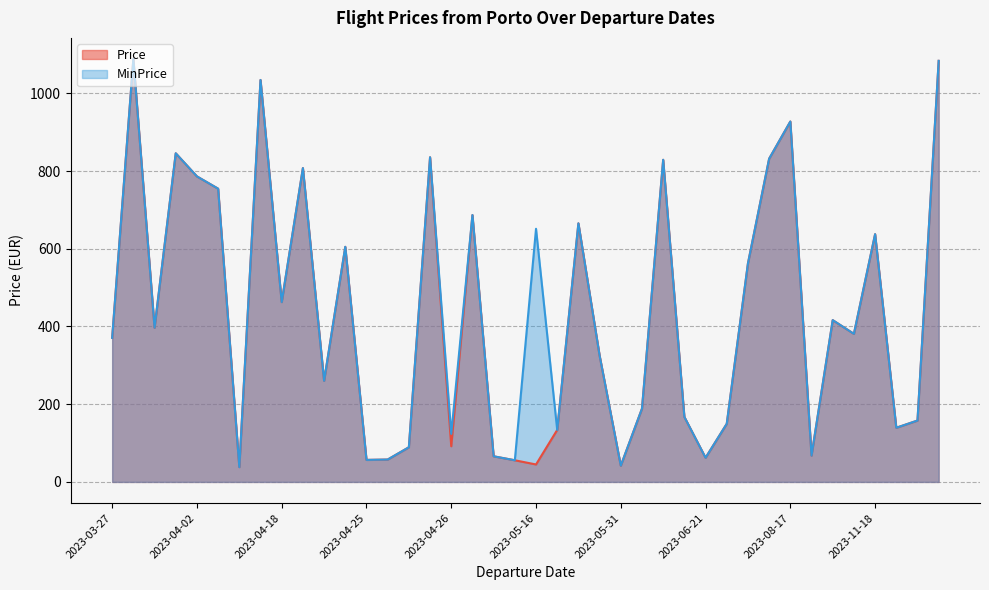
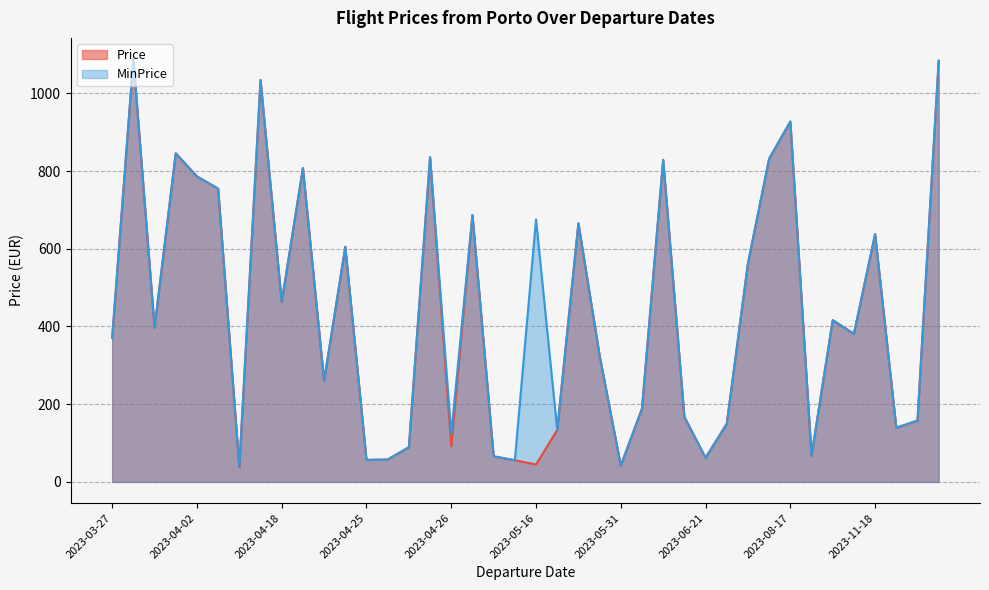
  {
    "Price": {
      "2023-04-26": 90,
      "2023-05-16": 40
    },
    "MinPrice": {
      "2023-04-26": 120,
-     "2023-05-16": 650
+     "2023-05-16": 680
    }
  }
